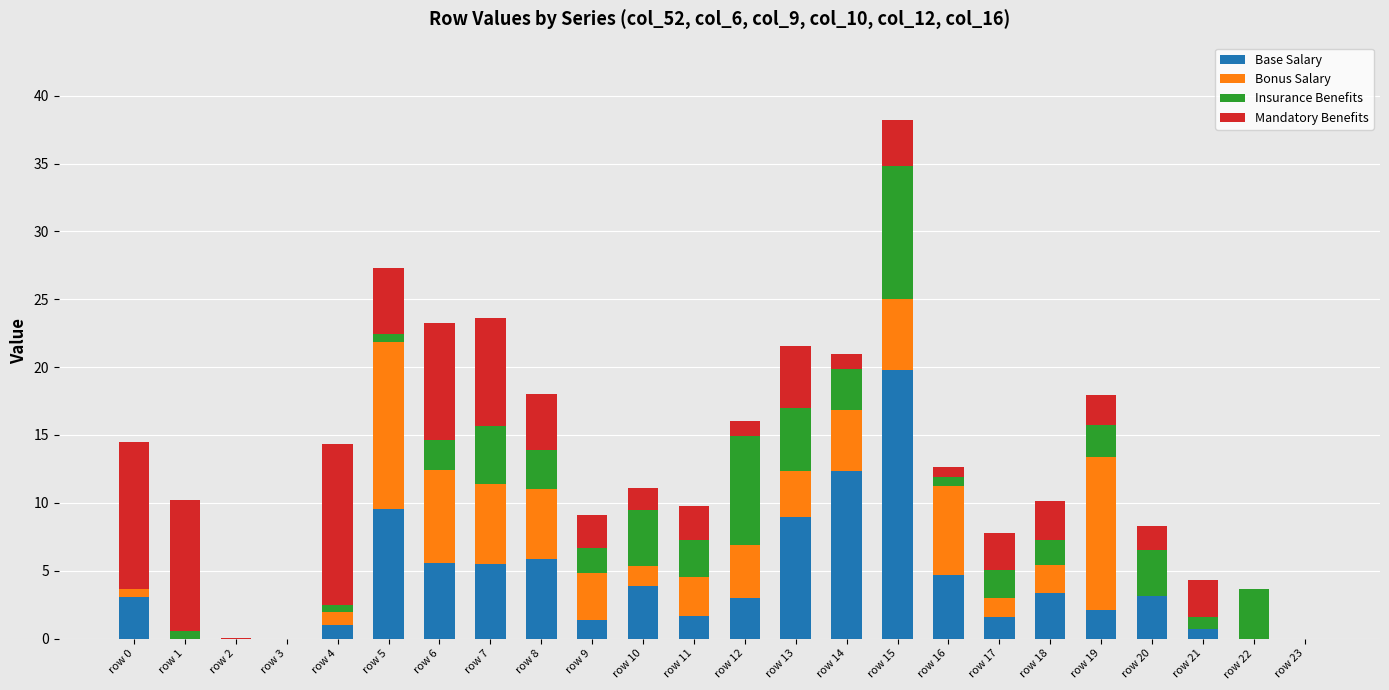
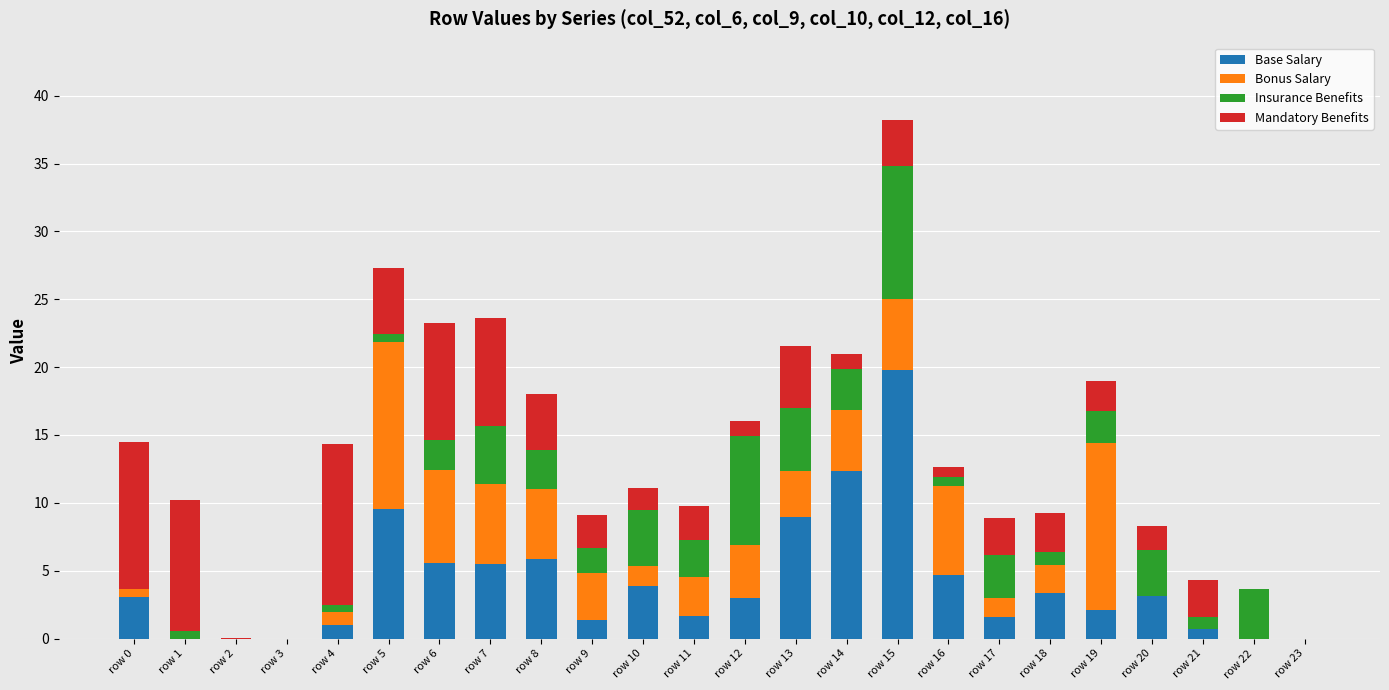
  {
    "Base Salary": {
      "row 0": 3.0,
      "row 1": 0.0,
      "row 2": 0.0,
      "row 3": 0.0,
      "row 4": 1.0,
      "row 5": 9.6,
      "row 6": 5.6,
      "row 7": 5.5,
      "row 8": 5.8,
      "row 9": 1.4,
      "row 10": 3.9,
      "row 11": 1.7,
      "row 12": 3.0,
      "row 13": 8.9,
      "row 14": 12.4,
      "row 15": 19.8,
      "row 16": 4.7,
      "row 17": 1.6,
      "row 18": 3.3,
      "row 19": 2.1,
      "row 20": 3.2,
      "row 21": 0.7,
      "row 22": 0.0,
      "row 23": 0.0
    },
    "Bonus Salary": {
      "row 0": 0.6,
      "row 1": 0.0,
      "row 2": 0.0,
      "row 3": 0.0,
      "row 4": 1.0,
      "row 5": 12.3,
      "row 6": 6.9,
      "row 7": 5.9,
      "row 8": 5.2,
      "row 9": 3.4,
      "row 10": 1.5,
      "row 11": 2.9,
      "row 12": 3.9,
      "row 13": 3.4,
      "row 14": 4.5,
      "row 15": 5.2,
      "row 16": 6.6,
      "row 17": 1.4,
      "row 18": 2.1,
-     "row 19": 11.3,
+     "row 19": 12.3,
      "row 20": 0.0,
      "row 21": 0.0,
      "row 22": 0.0,
      "row 23": 0.0
    },
    "Insurance Benefits": {
      "row 0": 0.0,
      "row 1": 0.5,
      "row 2": 0.0,
      "row 3": 0.0,
      "row 4": 0.5,
      "row 5": 0.6,
      "row 6": 2.2,
      "row 7": 4.2,
      "row 8": 2.8,
      "row 9": 1.9,
      "row 10": 4.2,
      "row 11": 2.7,
      "row 12": 8.0,
      "row 13": 4.7,
      "row 14": 3.0,
      "row 15": 9.8,
      "row 16": 0.7,
-     "row 17": 2.1,
-     "row 18": 1.8,
+     "row 17": 3.2,
+     "row 18": 1.0,
      "row 19": 2.3,
      "row 20": 3.4,
      "row 21": 0.9,
      "row 22": 3.7,
      "row 23": 0.0
    },
    "Mandatory Benefits": {
      "row 0": 10.9,
      "row 1": 9.6,
      "row 3": 0.0,
      "row 4": 11.9,
      "row 5": 4.9,
      "row 6": 8.6,
      "row 7": 8.0,
      "row 8": 4.2,
      "row 9": 2.4,
      "row 10": 1.6,
      "row 11": 2.5,
      "row 12": 1.2,
      "row 13": 4.6,
      "row 14": 1.1,
      "row 15": 3.4,
      "row 16": 0.8,
      "row 17": 2.7,
      "row 18": 2.8,
      "row 19": 2.2,
      "row 20": 1.8,
      "row 21": 2.7,
      "row 22": 0.0,
      "row 23": 0.0
    }
  }
